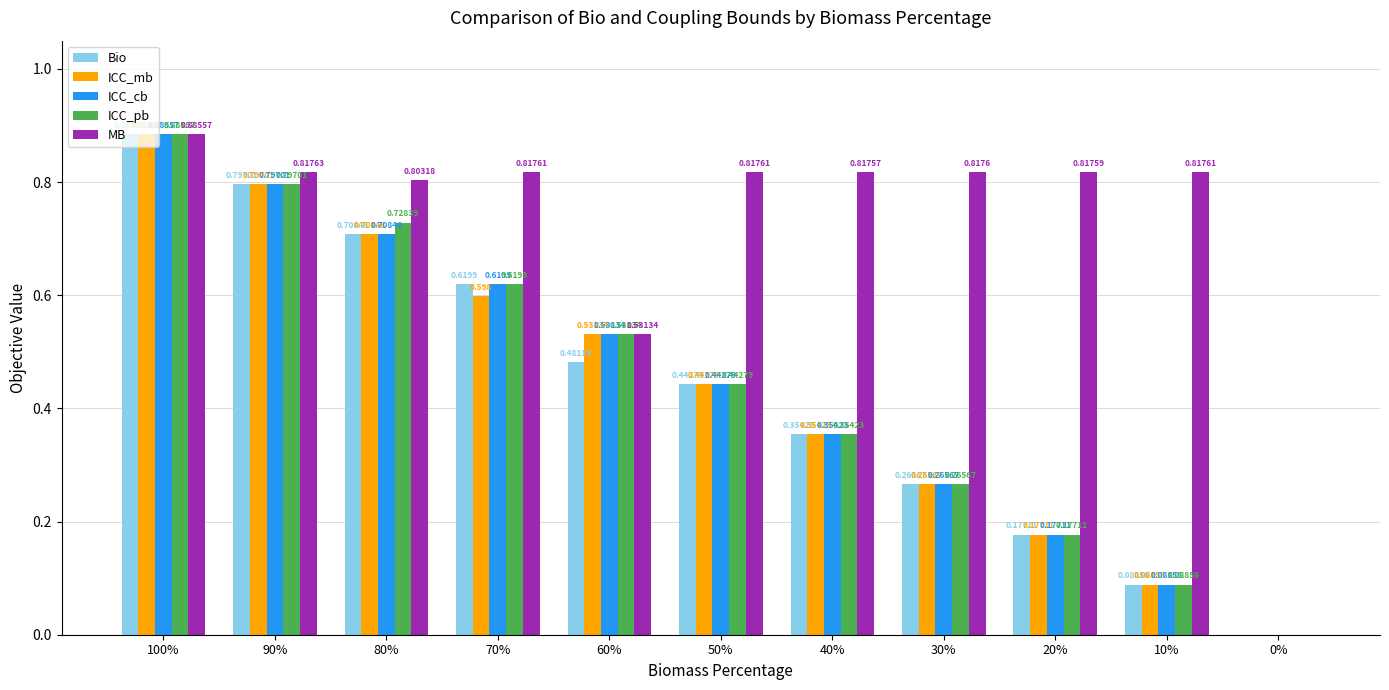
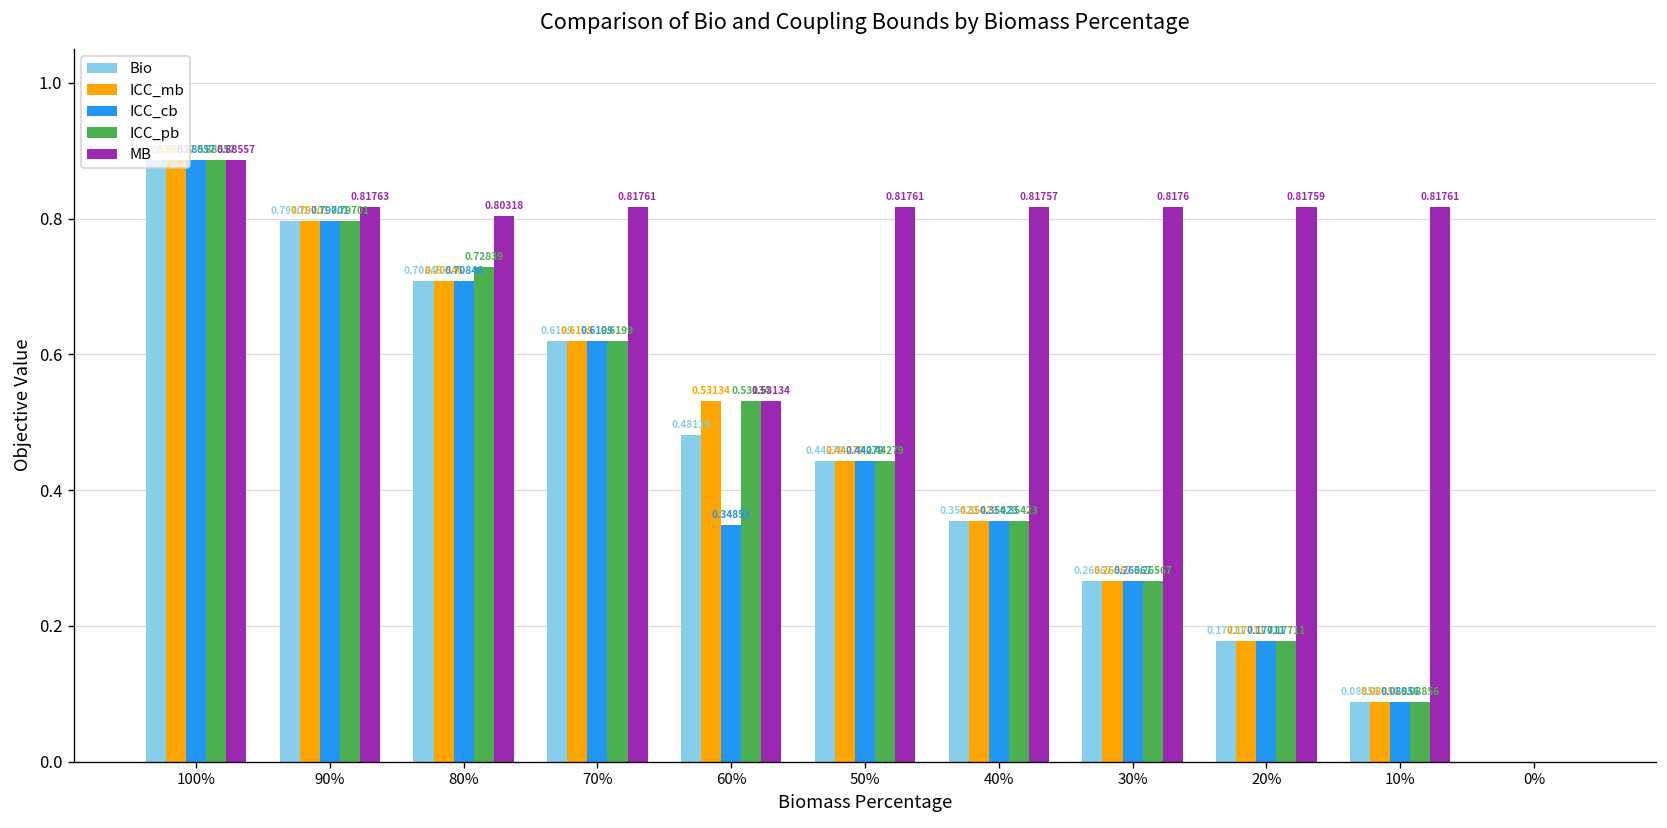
  {
    "Bio": {
      "60%": 0.48119
    },
    "ICC_mb": {
-     "70%": 0.598,
+     "70%": 0.6199,
      "60%": 0.53134
    },
    "ICC_cb": {
-     "60%": 0.53134
+     "60%": 0.34853
    },
    "ICC_pb": {
      "80%": 0.72839
    },
    "MB": {
      "90%": 0.81763,
      "80%": 0.80318,
      "70%": 0.81761,
      "50%": 0.81761,
      "40%": 0.81757,
      "30%": 0.8176,
      "20%": 0.81759,
      "10%": 0.81761
    }
  }
